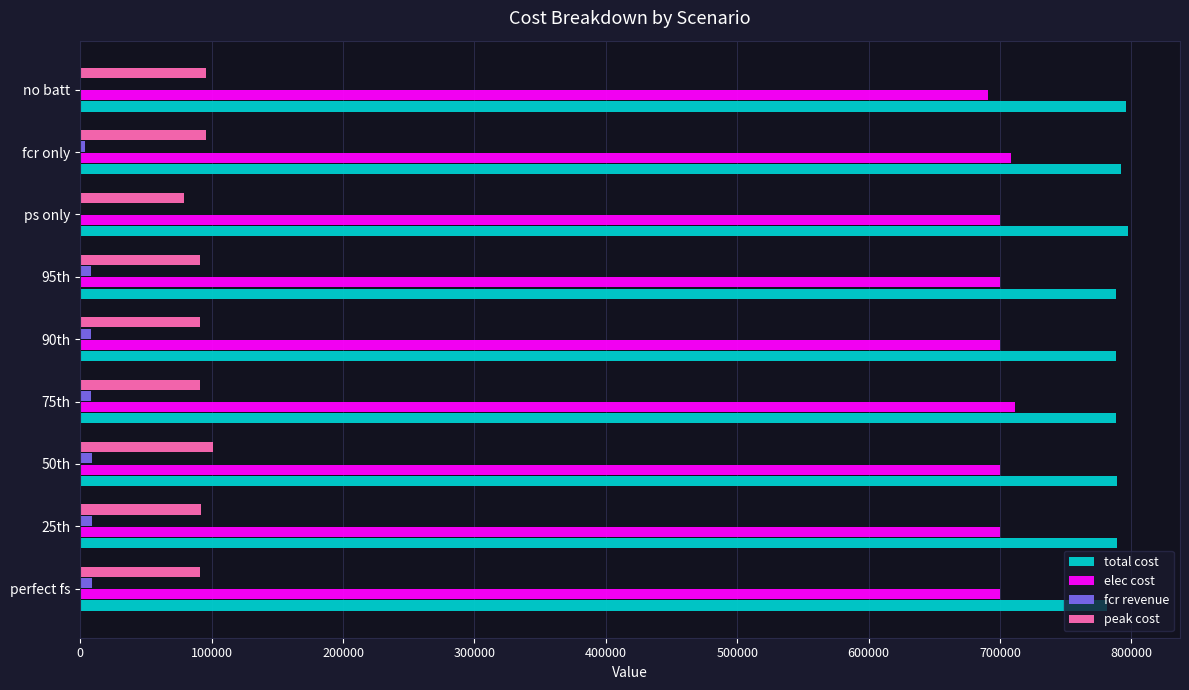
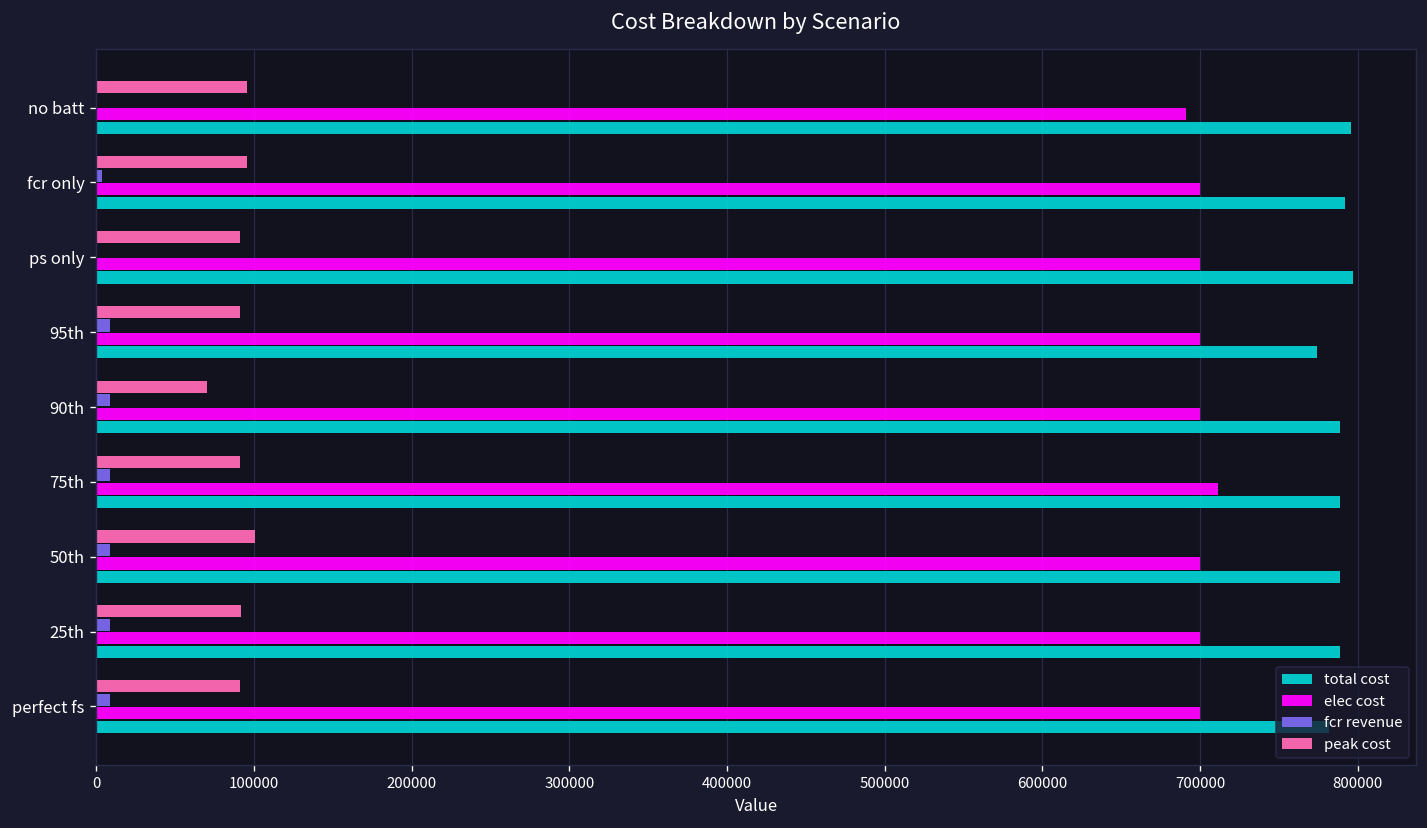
  {
    "total cost": {
      "no batt": 796000,
      "fcr only": 792000,
      "ps only": 797000,
-     "95th": 789000,
+     "95th": 774000,
      "90th": 788000,
      "75th": 788000,
      "50th": 789000,
      "25th": 789000
    },
    "elec cost": {
      "no batt": 691000,
-     "fcr only": 709000,
+     "fcr only": 700000,
      "ps only": 700000,
      "95th": 700000,
      "90th": 700000,
      "75th": 711000,
      "50th": 700000,
      "25th": 700000,
      "perfect fs": 700000
    },
    "fcr revenue": {
      "no batt": 0,
      "fcr only": 3000,
      "ps only": 0,
      "95th": 8000,
      "90th": 9000,
      "75th": 9000,
      "50th": 9000,
      "25th": 9000,
      "perfect fs": 9000
    },
    "peak cost": {
      "no batt": 95000,
      "fcr only": 95000,
-     "ps only": 79000,
+     "ps only": 91000,
      "95th": 91000,
-     "90th": 91000,
+     "90th": 70000,
      "75th": 91000,
      "50th": 101000,
      "25th": 92000,
      "perfect fs": 91000
    }
  }
